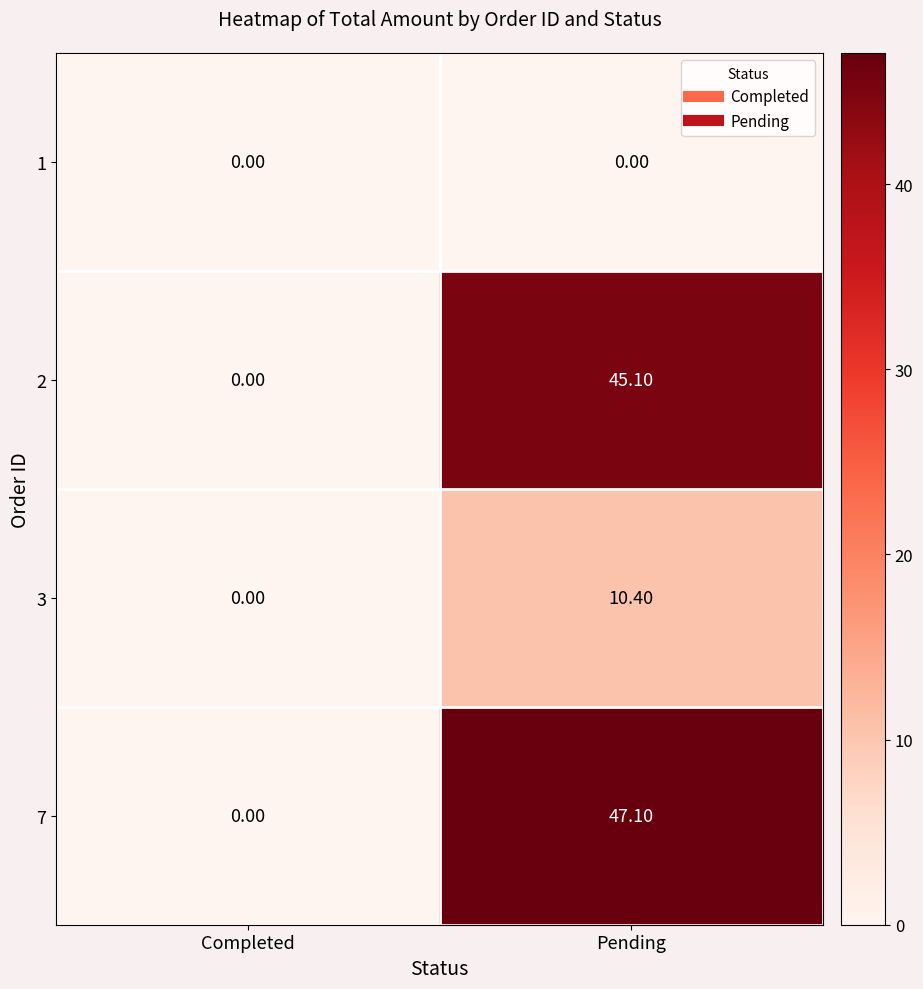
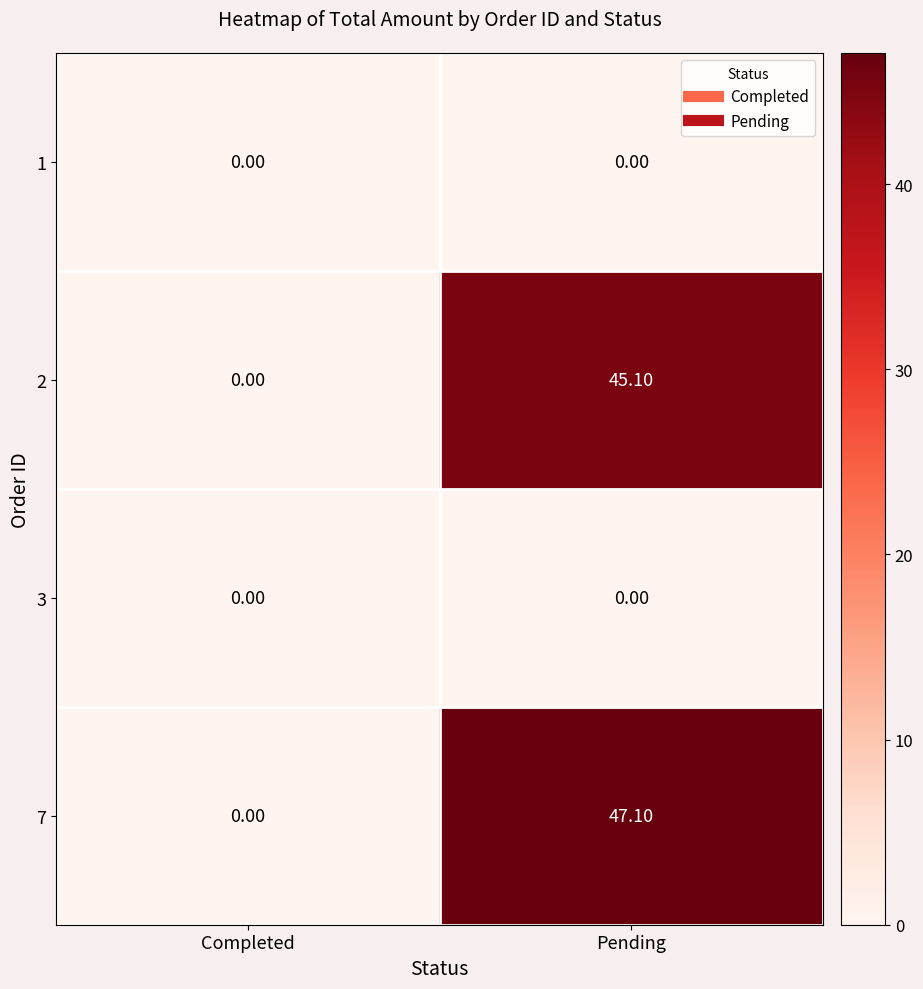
  {
    "1": {
      "Completed": 0.00,
      "Pending": 0.00
    },
    "2": {
      "Completed": 0.00,
      "Pending": 45.10
    },
    "3": {
      "Completed": 0.00,
-     "Pending": 10.40
+     "Pending": 0.00
    },
    "7": {
      "Completed": 0.00,
      "Pending": 47.10
    }
  }
